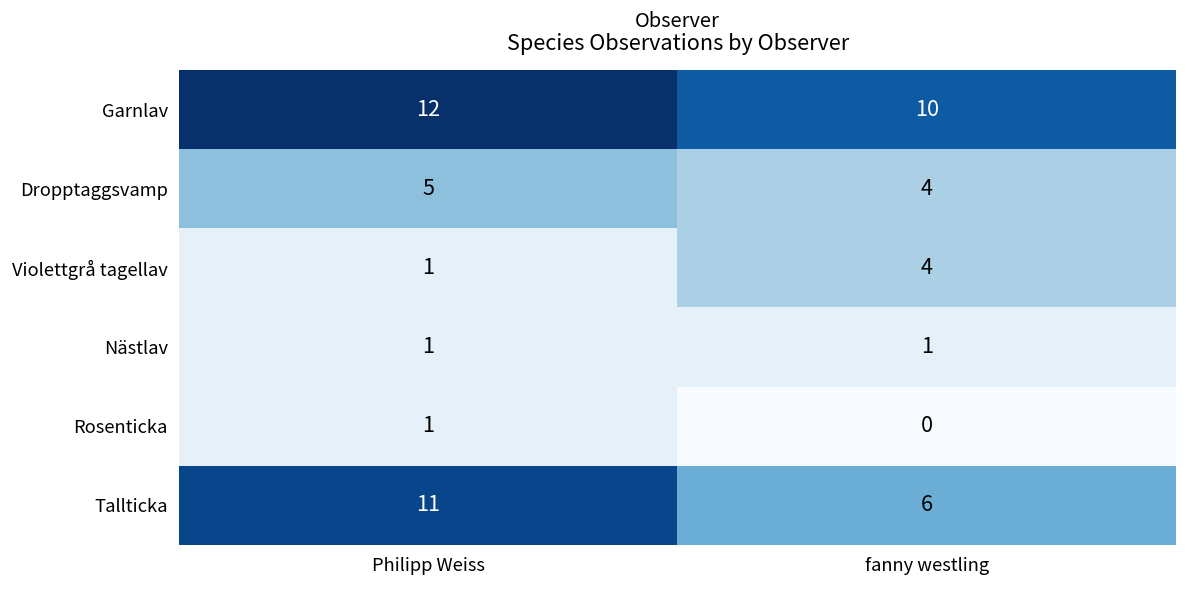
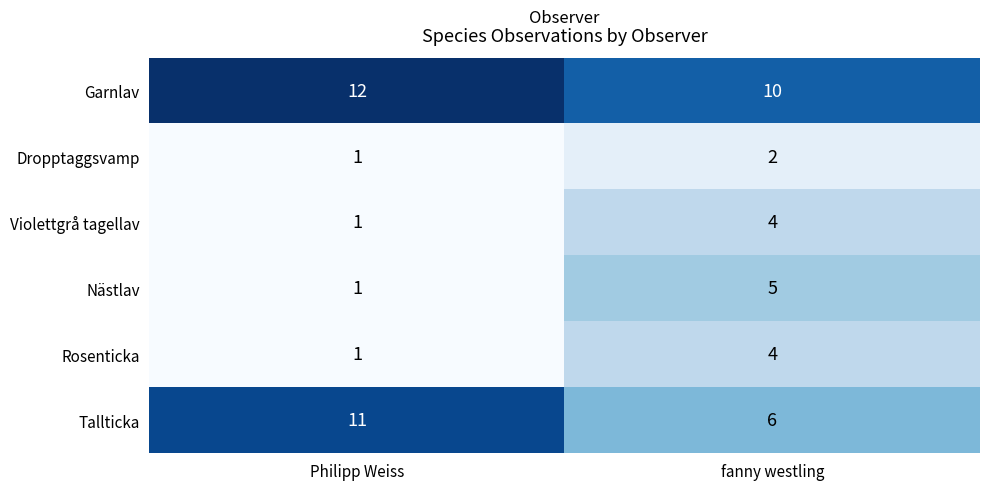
  {
    "Garnlav": {
      "Philipp Weiss": 12,
      "fanny westling": 10
    },
    "Dropptaggsvamp": {
-     "Philipp Weiss": 5,
-     "fanny westling": 4
+     "Philipp Weiss": 1,
+     "fanny westling": 2
    },
    "Violettgrå tagellav": {
      "Philipp Weiss": 1,
      "fanny westling": 4
    },
    "Nästlav": {
      "Philipp Weiss": 1,
-     "fanny westling": 1
+     "fanny westling": 5
    },
    "Rosenticka": {
      "Philipp Weiss": 1,
-     "fanny westling": 0
+     "fanny westling": 4
    },
    "Tallticka": {
      "Philipp Weiss": 11,
      "fanny westling": 6
    }
  }
